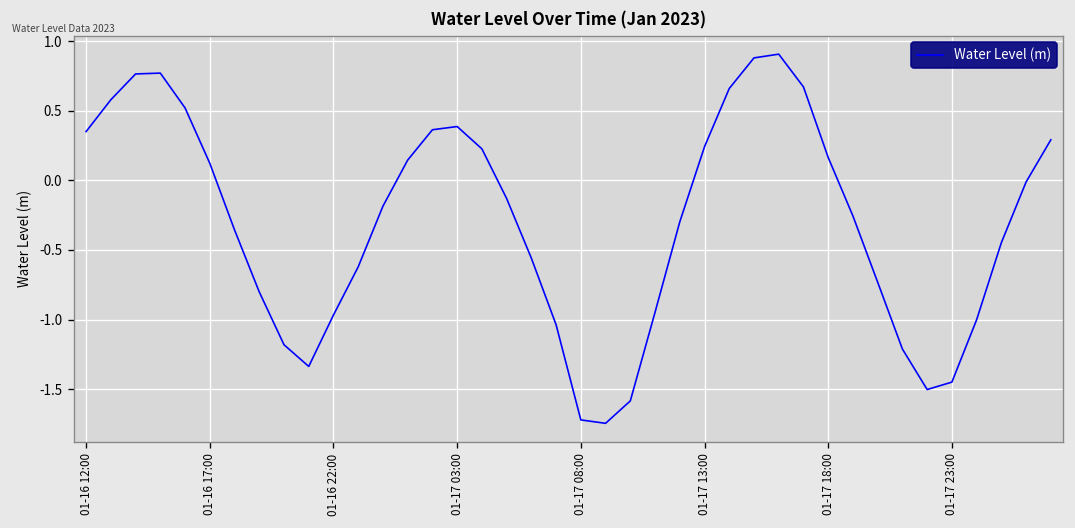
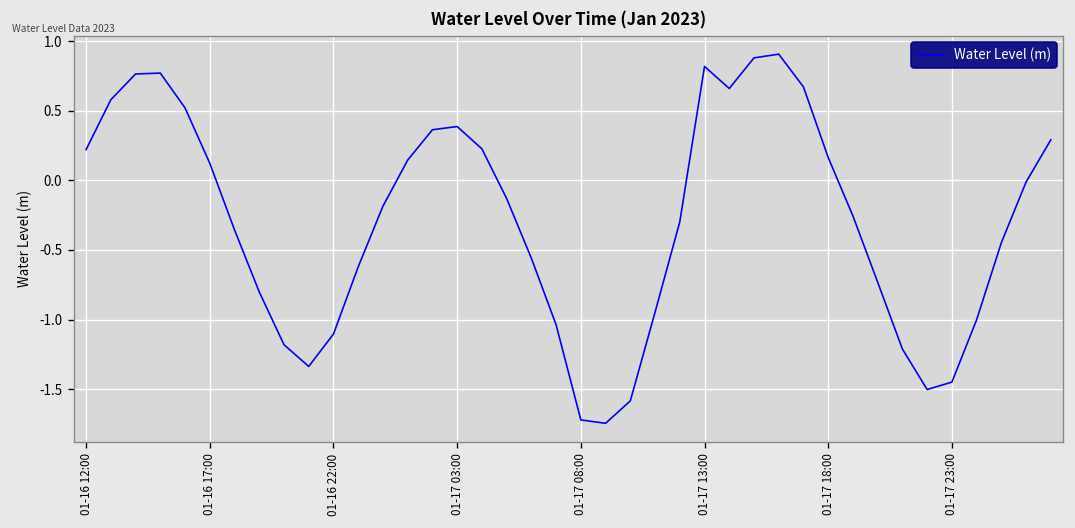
  {
-   "01-16 12:00": 0.35,
+   "01-16 12:00": 0.22,
    "01-16 17:00": 0.12,
-   "01-16 22:00": -0.97,
+   "01-16 22:00": -1.10,
    "01-17 03:00": 0.39,
    "01-17 08:00": -1.72,
-   "01-17 13:00": 0.24,
+   "01-17 13:00": 0.82,
    "01-17 18:00": 0.16,
    "01-17 23:00": -1.45
  }
